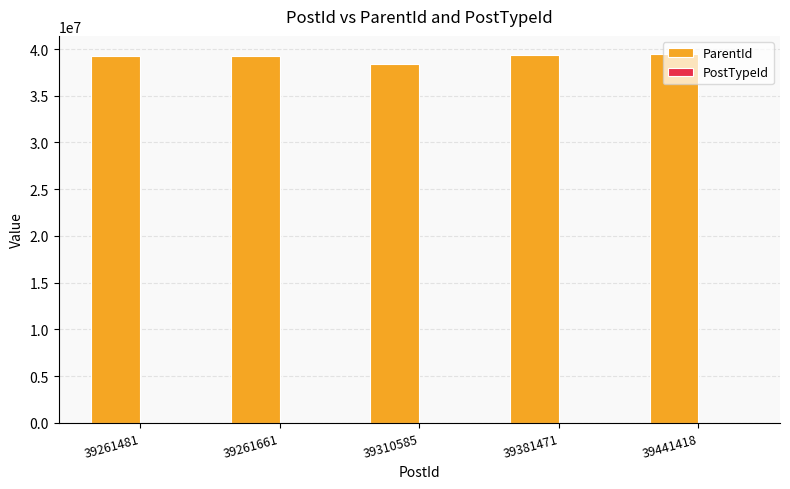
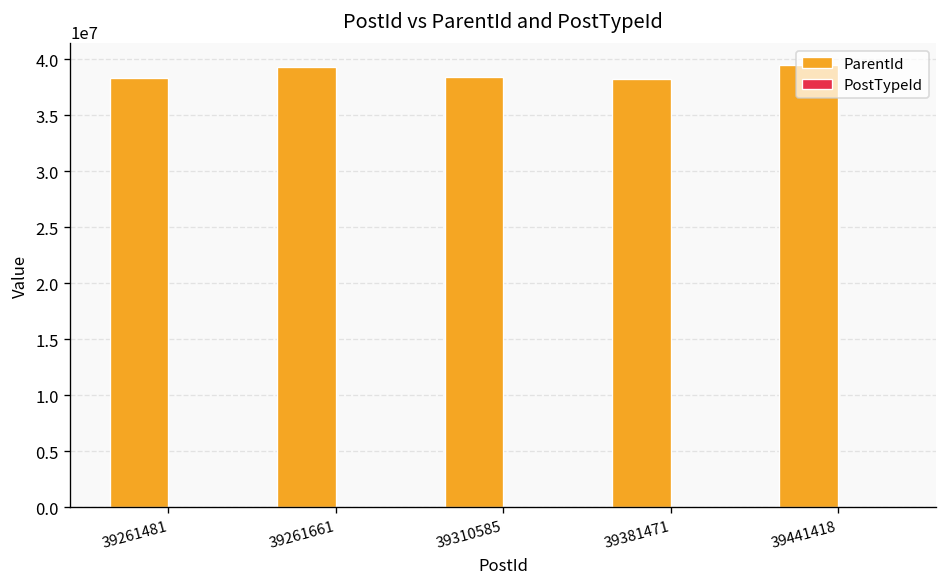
  {
    "ParentId": {
-     "39261481": 39000000,
+     "39261481": 38000000,
      "39261661": 39000000,
      "39310585": 38000000,
-     "39381471": 39000000
+     "39381471": 38000000
    }
  }
